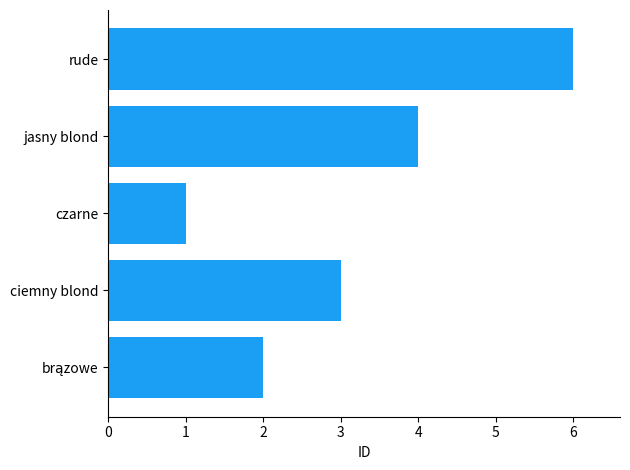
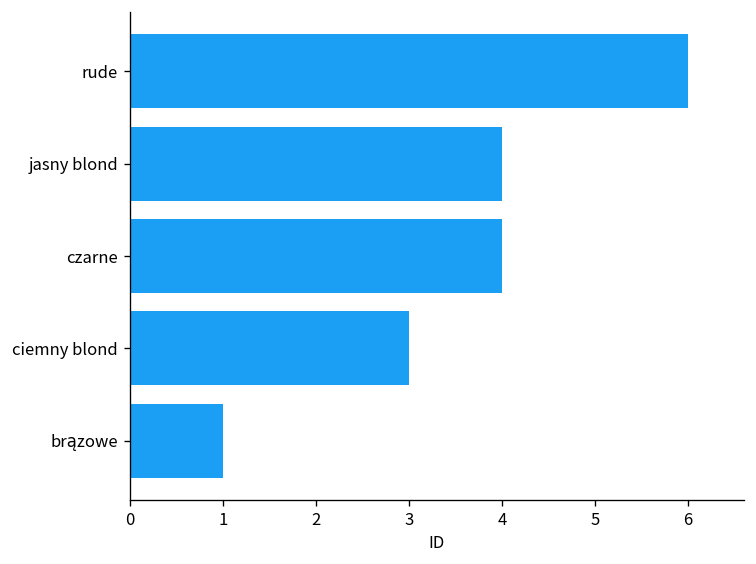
  {
    "rude": 6,
    "jasny blond": 4,
-   "czarne": 1,
+   "czarne": 4,
    "ciemny blond": 3,
-   "brązowe": 2
+   "brązowe": 1
  }
